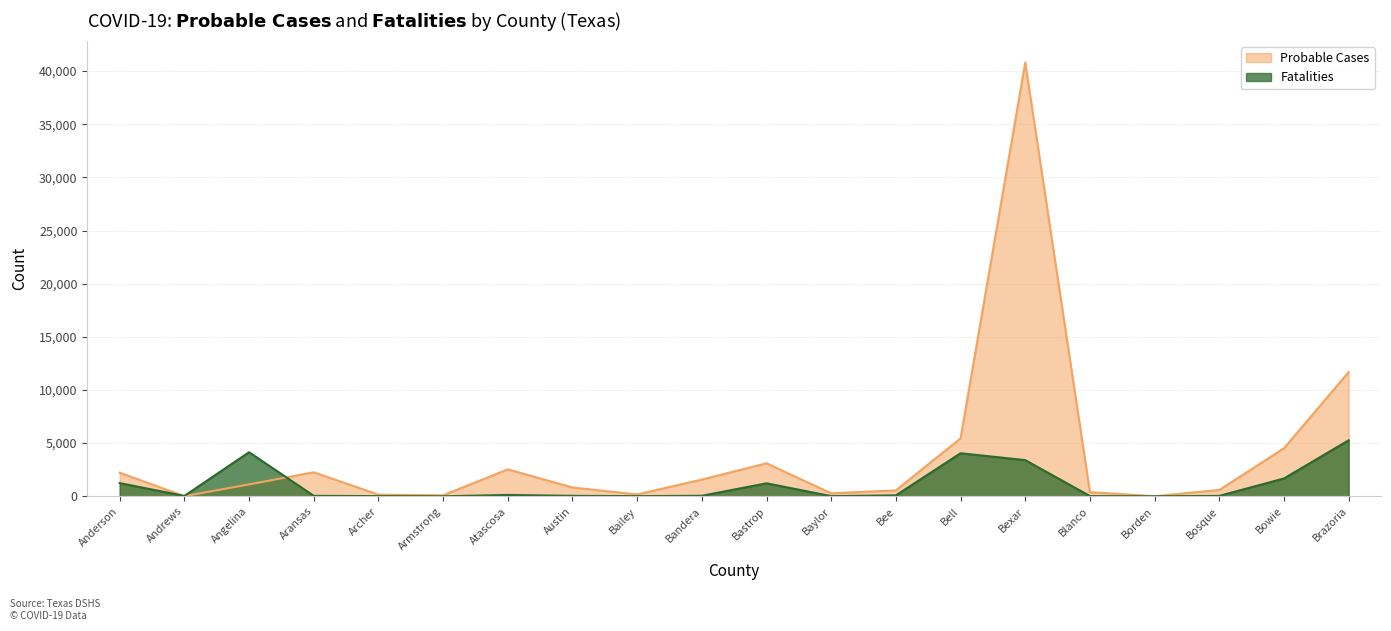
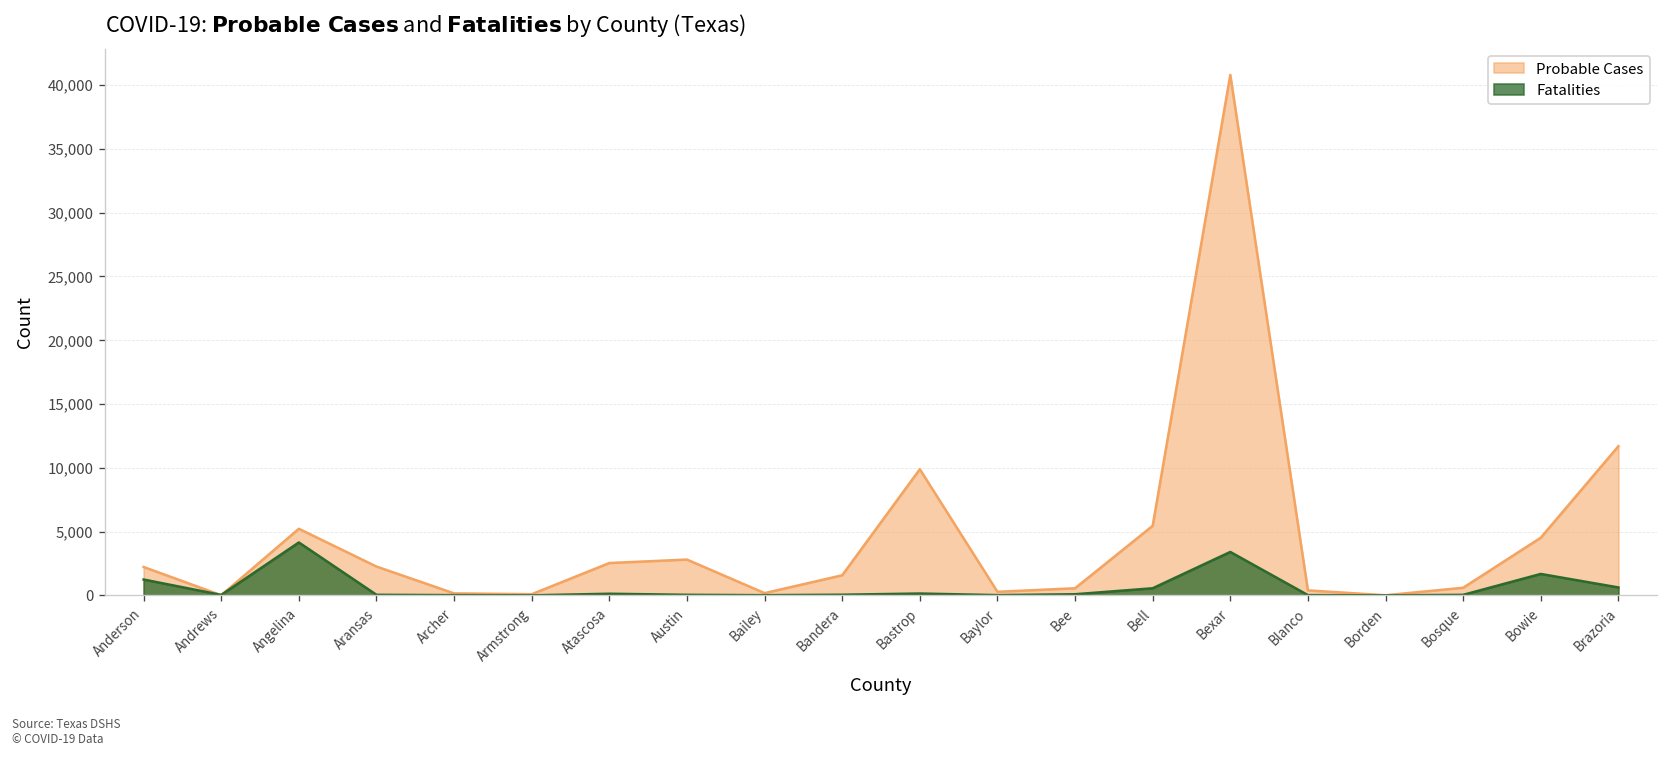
  {
    "Probable Cases": {
      "Anderson": "2,200",
-     "Angelina": "1,100",
+     "Angelina": "5,200",
      "Aransas": "2,300",
      "Atascosa": "2,500",
-     "Austin": "800",
+     "Austin": "2,800",
      "Bandera": "1,600",
-     "Bastrop": "3,100",
+     "Bastrop": "9,900",
      "Baylor": "300",
      "Bee": "600",
      "Bell": "5,500",
      "Bexar": "40,800",
      "Blanco": "400",
      "Bosque": "600",
      "Bowie": "4,500",
      "Brazoria": "11,700"
    },
    "Fatalities": {
      "Anderson": "1,200",
      "Angelina": "4,100",
      "Aransas": "0",
      "Atascosa": "100",
      "Austin": "0",
      "Bandera": "100",
-     "Bastrop": "1,200",
+     "Bastrop": "100",
      "Baylor": "0",
      "Bee": "100",
-     "Bell": "4,000",
+     "Bell": "600",
      "Bexar": "3,400",
      "Blanco": "0",
      "Bosque": "0",
      "Bowie": "1,700",
-     "Brazoria": "5,300"
+     "Brazoria": "600"
    }
  }
